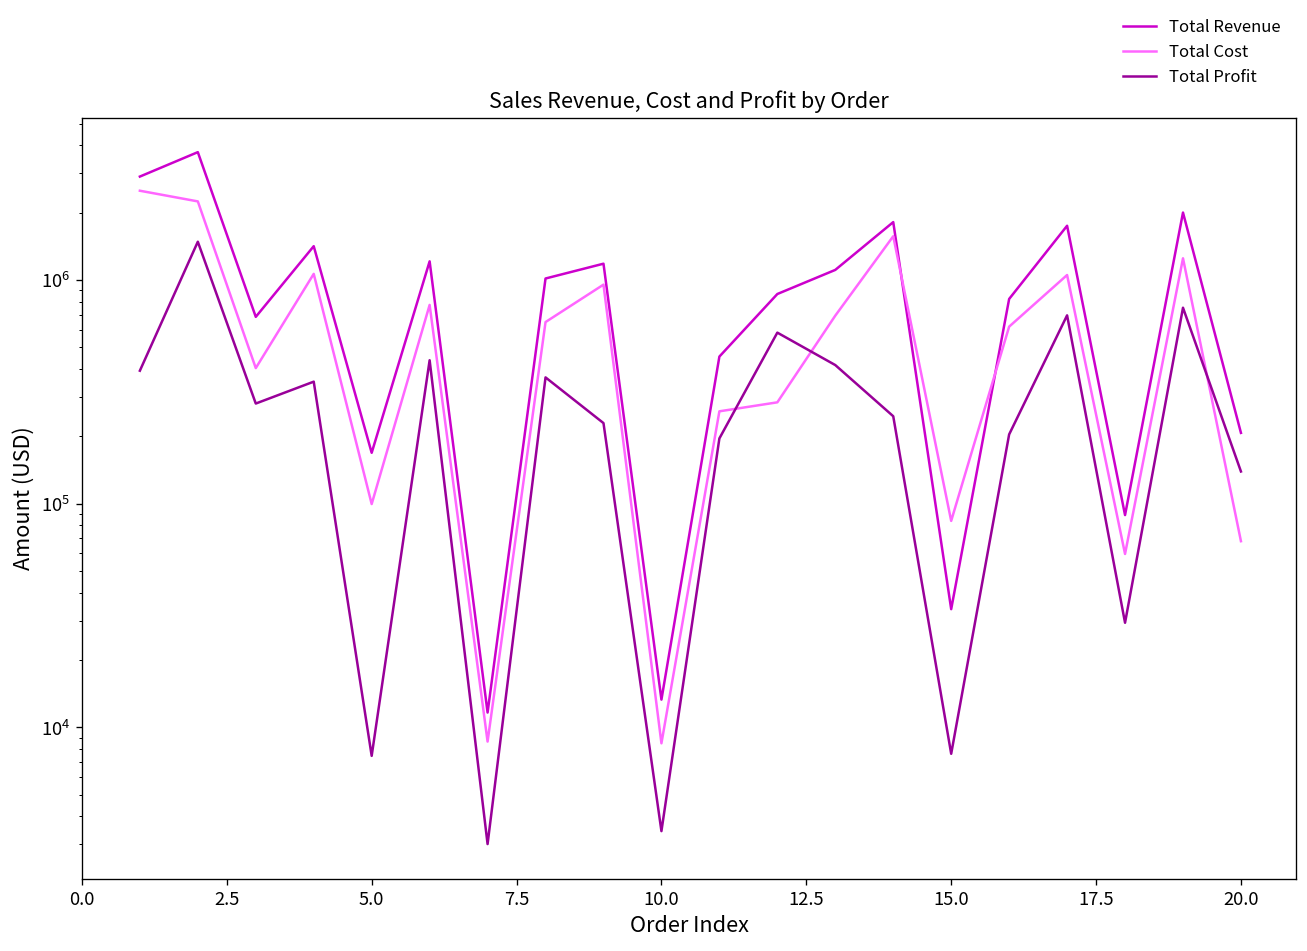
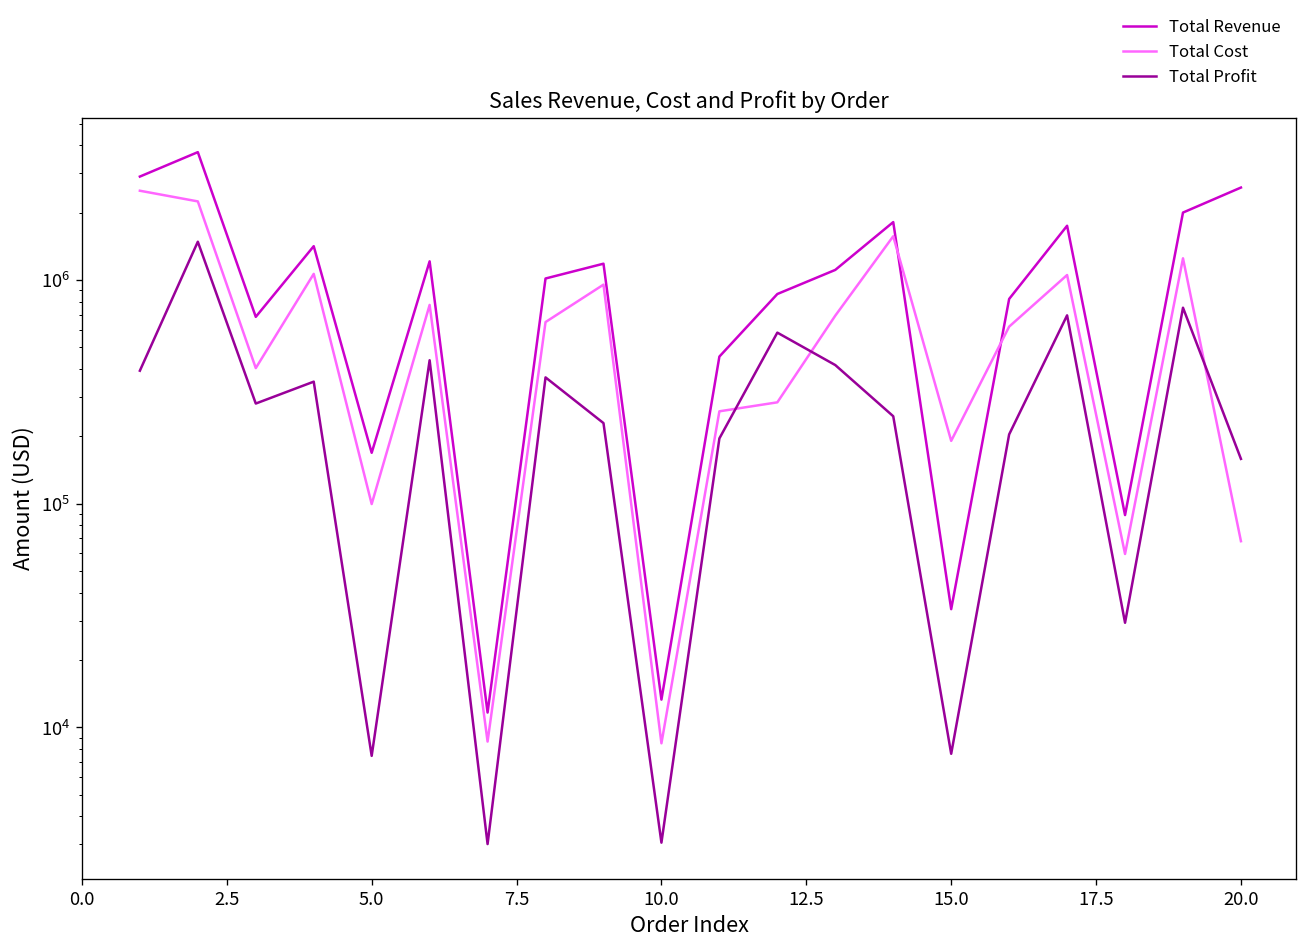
  {
    "Total Revenue": {
      "5.0": 170000,
      "10.0": 13000,
      "15.0": 34000,
-     "20.0": 210000
+     "20.0": 2600000
    },
    "Total Cost": {
      "5.0": 100000,
      "10.0": 8000,
-     "15.0": 80000,
+     "15.0": 190000,
      "20.0": 68000
    },
    "Total Profit": {
      "5.0": 7500,
-     "10.0": 3400,
+     "10.0": 3100,
      "15.0": 7600,
-     "20.0": 140000
+     "20.0": 160000
    }
  }
